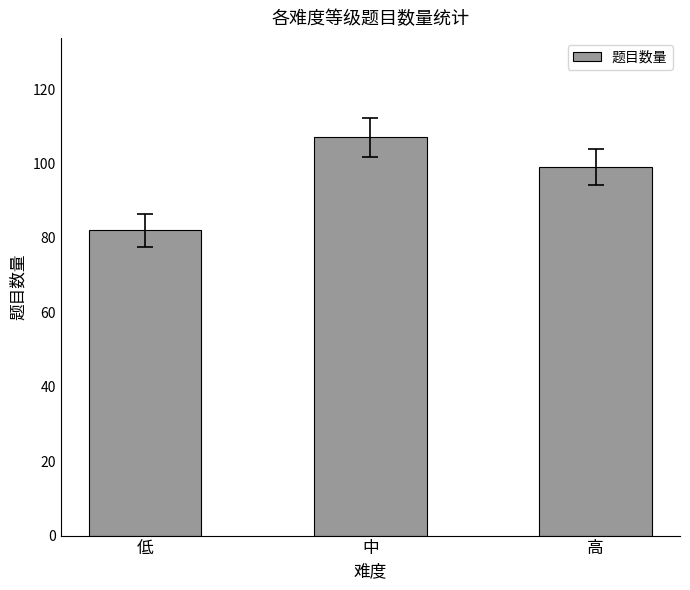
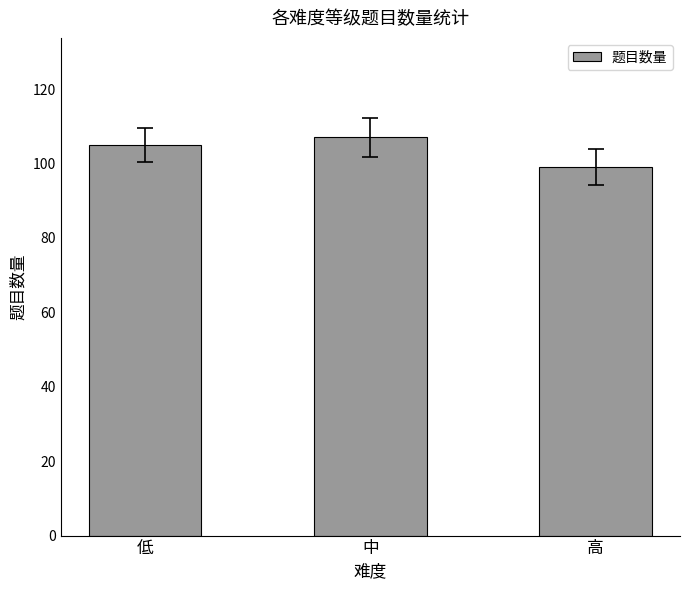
  {
    "题目数量": {
-     "低": 82,
+     "低": 105,
      "中": 107,
      "高": 99
    }
  }
